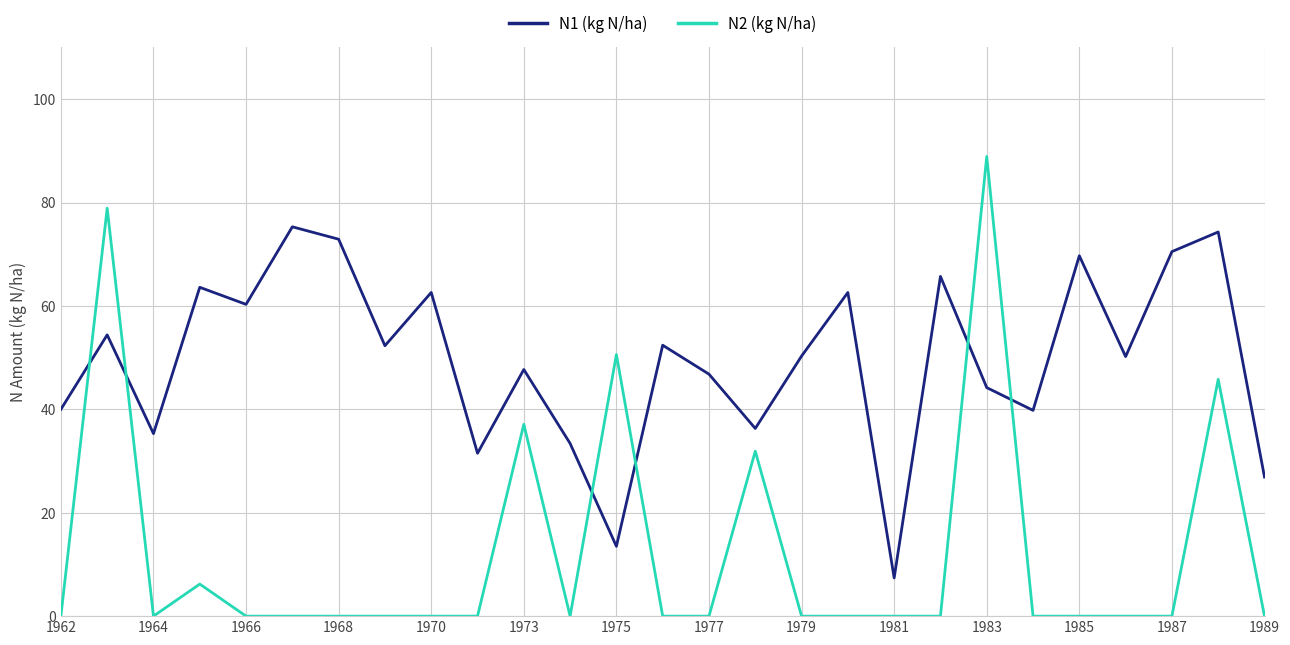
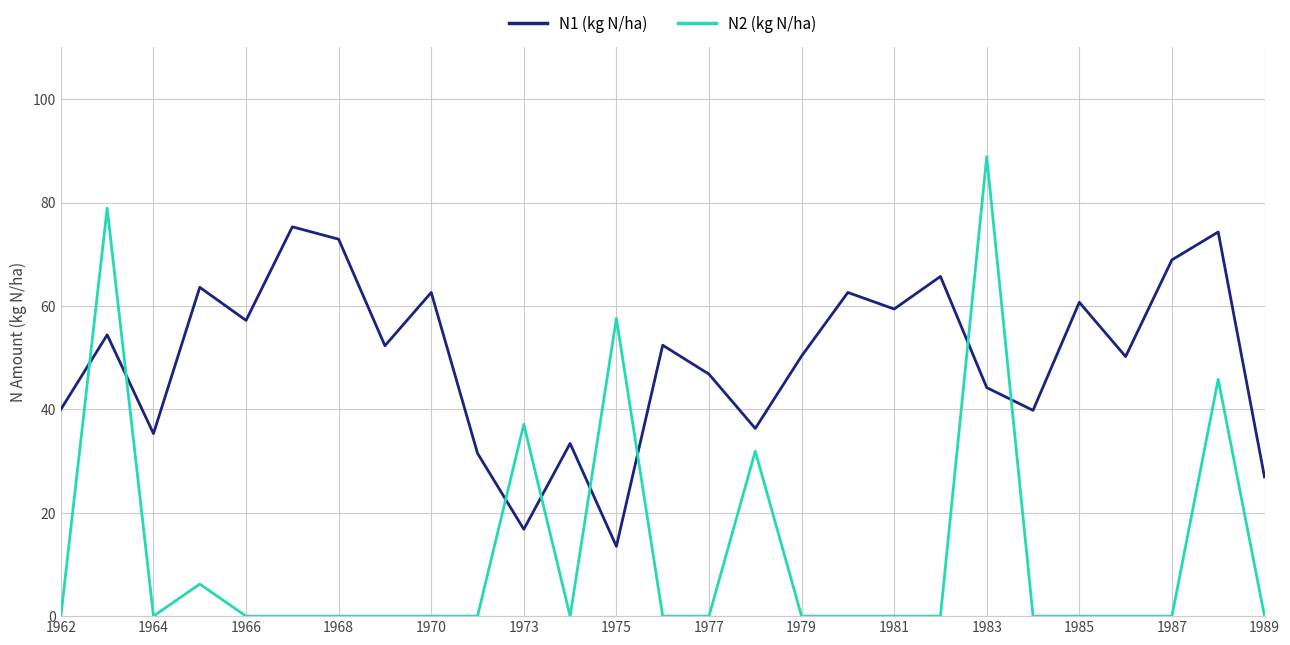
  {
    "N1 (kg N/ha)": {
      "1962": 40,
      "1964": 35,
-     "1966": 60,
+     "1966": 57,
      "1968": 73,
      "1970": 63,
-     "1973": 48,
+     "1973": 17,
      "1975": 14,
      "1977": 47,
      "1979": 50,
-     "1981": 7,
+     "1981": 59,
      "1983": 44,
-     "1985": 70,
-     "1987": 71,
+     "1985": 61,
+     "1987": 69,
      "1989": 27
    },
    "N2 (kg N/ha)": {
      "1962": 0,
      "1964": 0,
      "1966": 0,
      "1968": 0,
      "1970": 0,
      "1973": 37,
-     "1975": 51,
+     "1975": 58,
      "1977": 0,
      "1979": 0,
      "1981": 0,
      "1983": 89,
      "1985": 0,
      "1987": 0,
      "1989": 0
    }
  }
